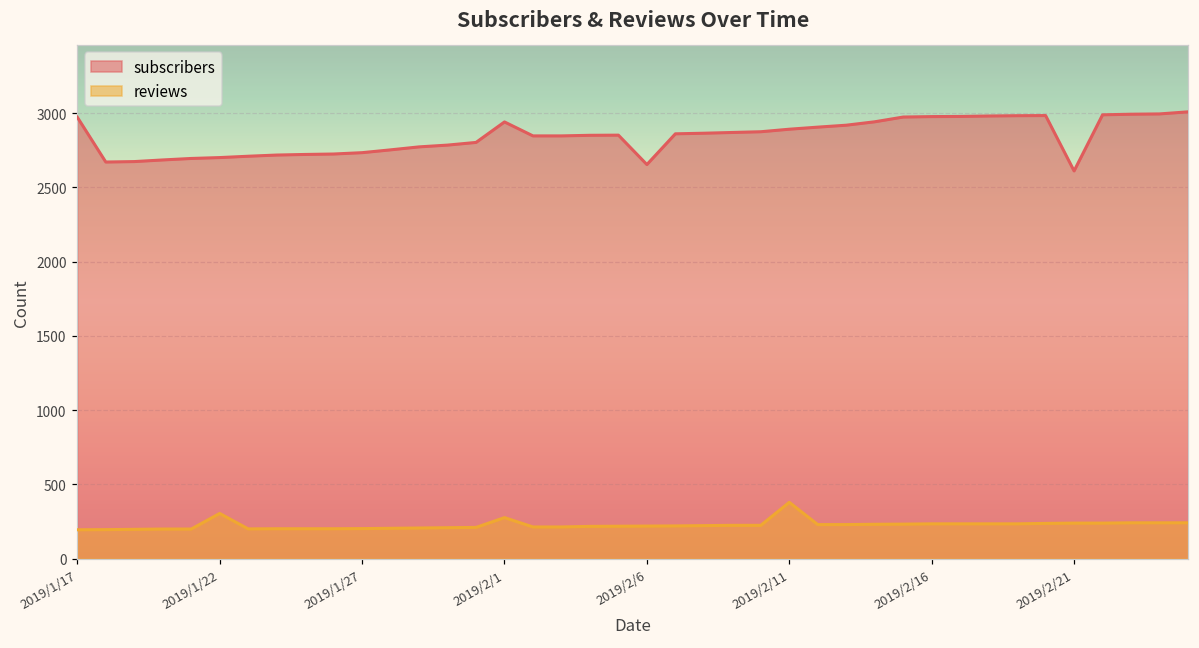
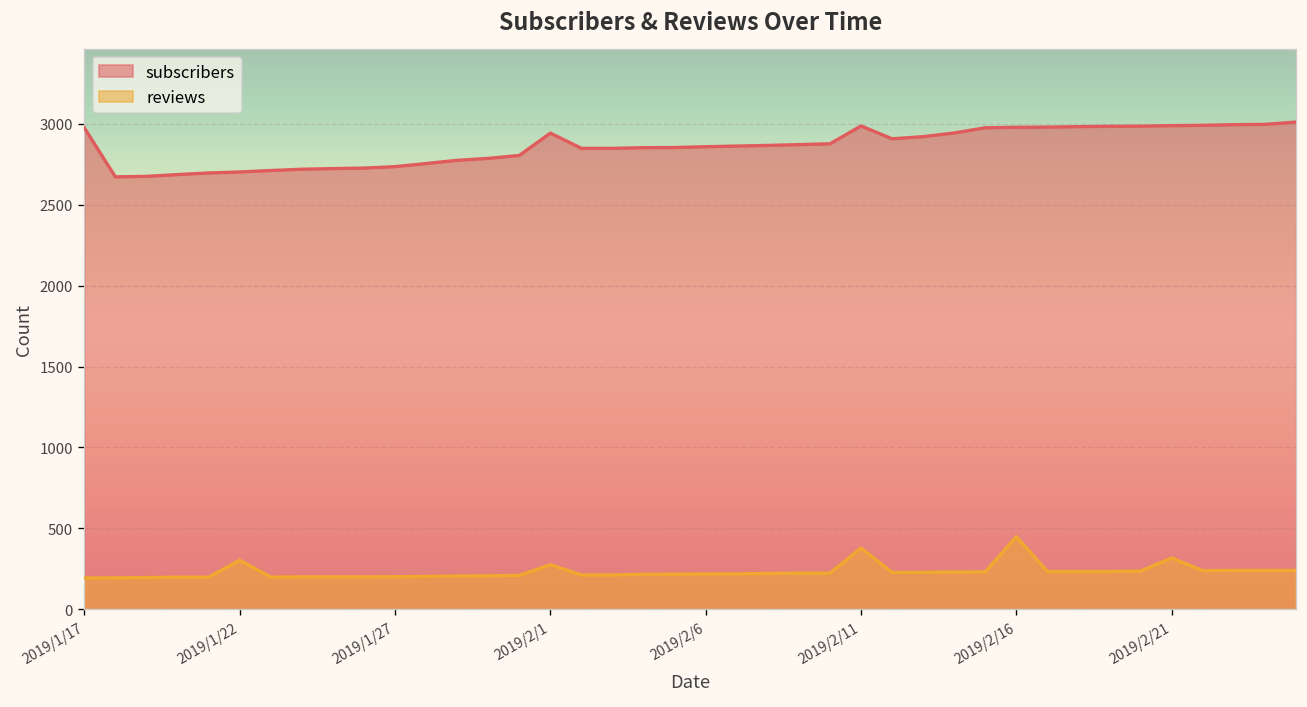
  {
    "subscribers": {
      "2019/1/17": 2970,
      "2019/1/22": 2700,
      "2019/1/27": 2730,
      "2019/2/1": 2940,
-     "2019/2/6": 2650,
-     "2019/2/11": 2890,
+     "2019/2/6": 2860,
+     "2019/2/11": 2990,
      "2019/2/16": 2980,
-     "2019/2/21": 2610
+     "2019/2/21": 2990
    },
    "reviews": {
      "2019/1/17": 190,
      "2019/1/22": 300,
      "2019/1/27": 200,
      "2019/2/1": 280,
      "2019/2/6": 220,
      "2019/2/11": 380,
-     "2019/2/16": 230,
-     "2019/2/21": 240
+     "2019/2/16": 450,
+     "2019/2/21": 320
    }
  }
